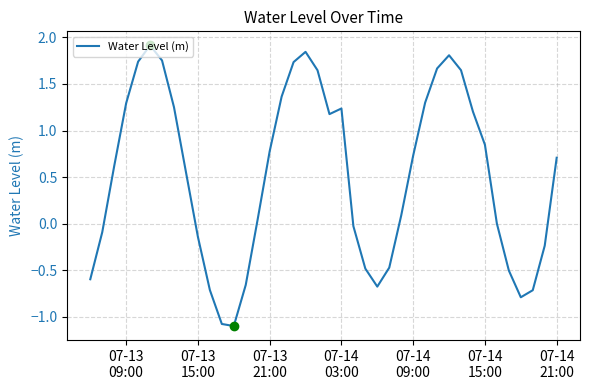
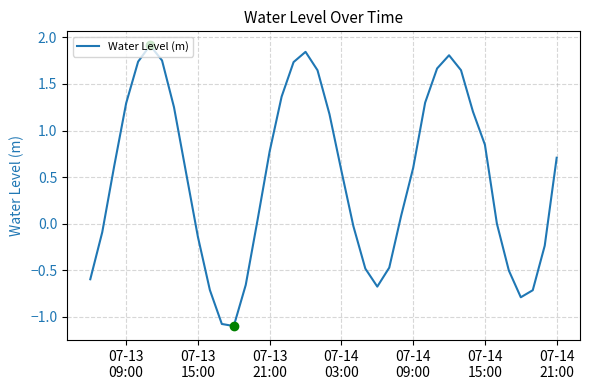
  {
    "Water Level (m)": {
      "07-13 09:00": 1.3,
      "07-13 15:00": -0.1,
      "07-13 21:00": 0.8,
-     "07-14 03:00": 1.2,
-     "07-14 09:00": 0.7,
+     "07-14 03:00": 0.6,
+     "07-14 09:00": 0.6,
      "07-14 15:00": 0.8,
      "07-14 21:00": 0.7
    }
  }
